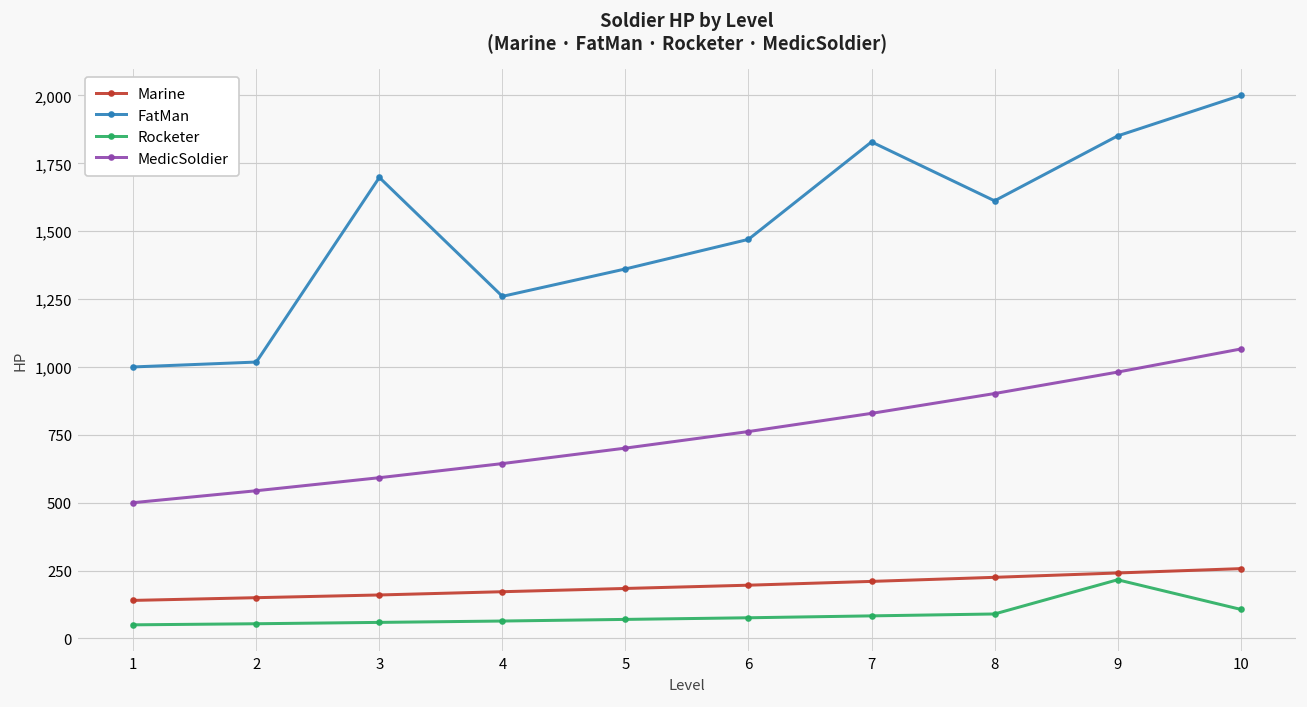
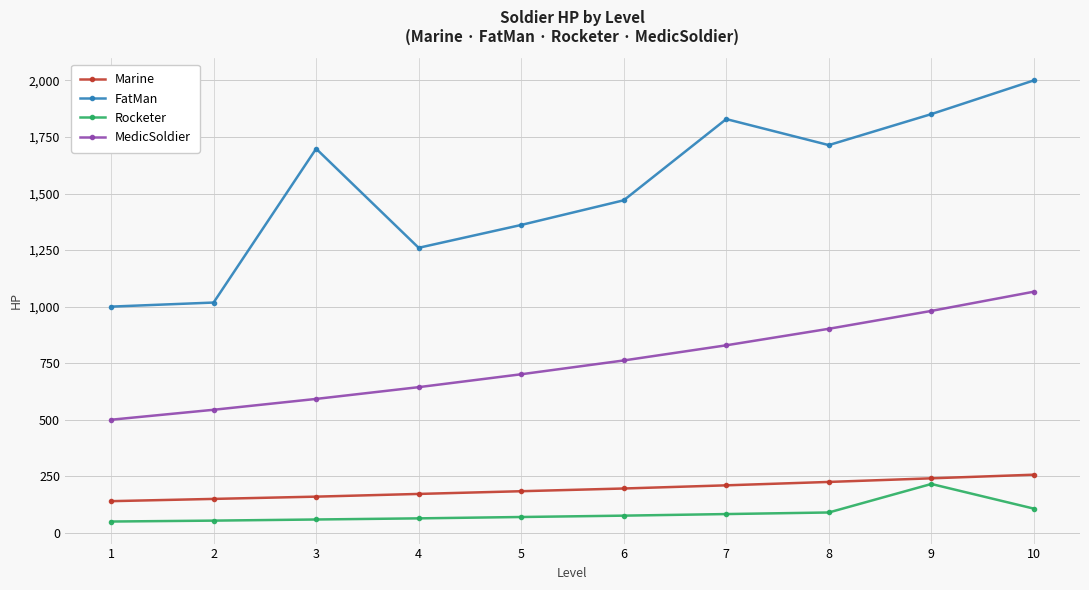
  {
    "Marine": {
      "1": "140",
      "2": "150",
      "3": "160",
      "4": "170",
      "5": "180",
      "6": "200",
      "7": "210",
      "8": "230",
      "9": "240",
      "10": "260"
    },
    "FatMan": {
      "1": "1,000",
      "2": "1,020",
      "3": "1,700",
      "4": "1,260",
      "5": "1,360",
      "6": "1,470",
      "7": "1,830",
-     "8": "1,610",
+     "8": "1,710",
      "9": "1,850",
      "10": "2,000"
    },
    "Rocketer": {
      "1": "50",
      "2": "50",
      "3": "60",
      "4": "60",
      "5": "70",
      "6": "80",
      "7": "80",
      "8": "90",
      "9": "220",
      "10": "110"
    },
    "MedicSoldier": {
      "1": "500",
      "2": "540",
      "3": "590",
      "4": "640",
      "5": "700",
      "6": "760",
      "7": "830",
      "8": "900",
      "9": "980",
      "10": "1,070"
    }
  }
